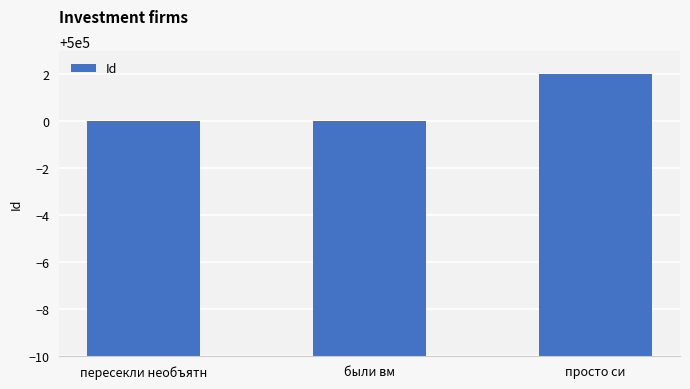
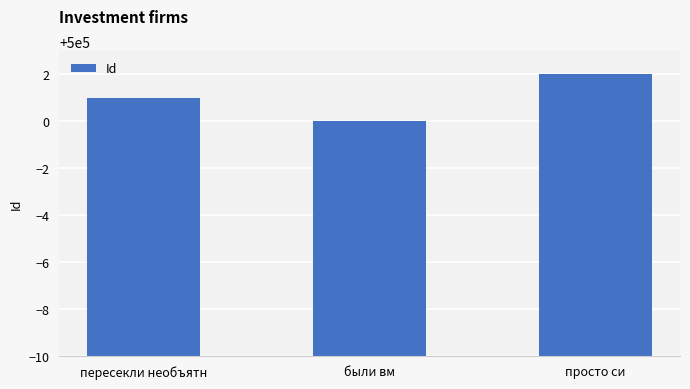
  {
-   "пересекли необъятн": 500000,
+   "пересекли необъятн": 500001,
    "были вм": 500000,
    "просто си": 500002
  }
